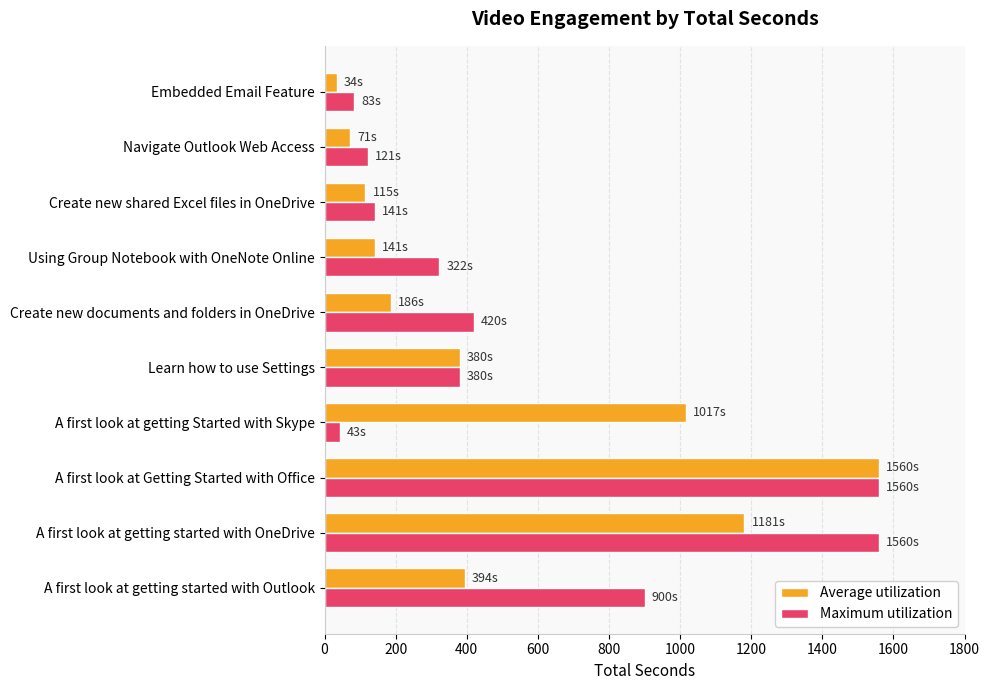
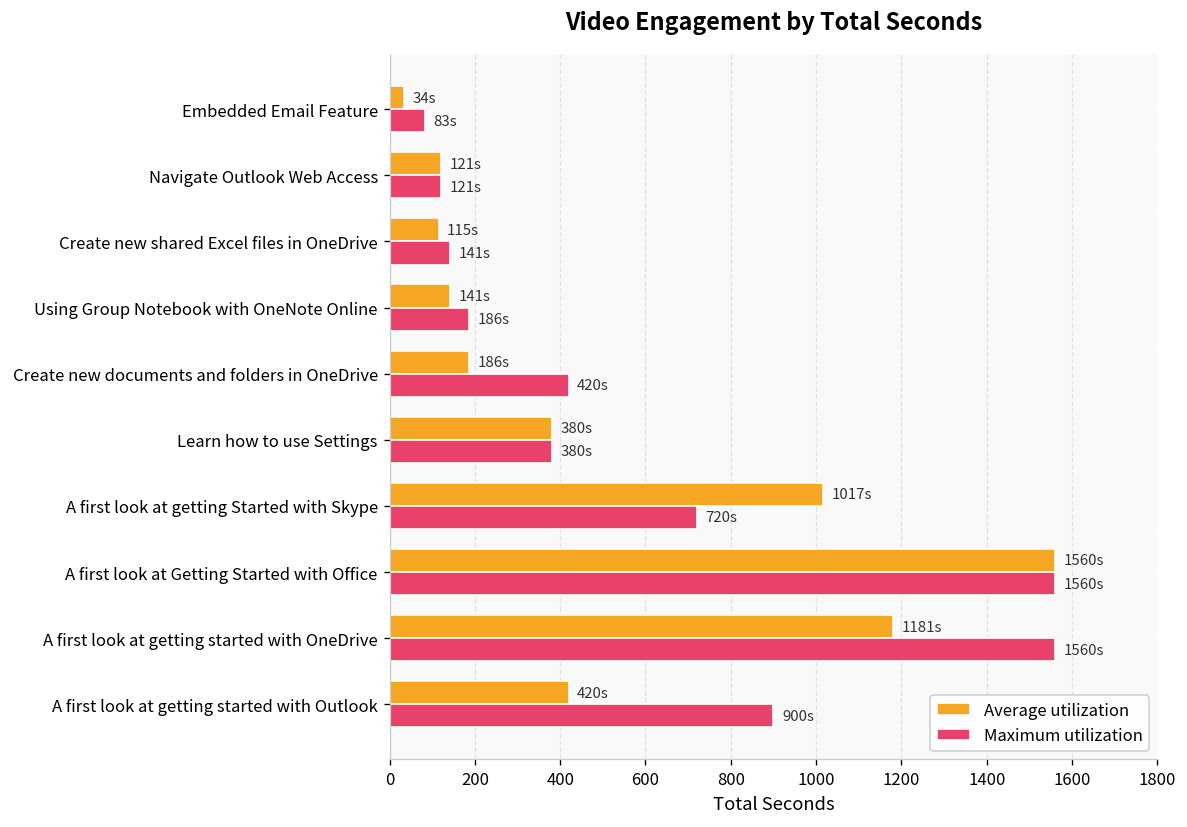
  {
    "Average utilization": {
      "Embedded Email Feature": "34s",
-     "Navigate Outlook Web Access": "71s",
+     "Navigate Outlook Web Access": "121s",
      "Create new shared Excel files in OneDrive": "115s",
      "Using Group Notebook with OneNote Online": "141s",
      "Create new documents and folders in OneDrive": "186s",
      "Learn how to use Settings": "380s",
      "A first look at getting Started with Skype": "1017s",
      "A first look at Getting Started with Office": "1560s",
      "A first look at getting started with OneDrive": "1181s",
-     "A first look at getting started with Outlook": "394s"
+     "A first look at getting started with Outlook": "420s"
    },
    "Maximum utilization": {
      "Embedded Email Feature": "83s",
      "Navigate Outlook Web Access": "121s",
      "Create new shared Excel files in OneDrive": "141s",
-     "Using Group Notebook with OneNote Online": "322s",
+     "Using Group Notebook with OneNote Online": "186s",
      "Create new documents and folders in OneDrive": "420s",
      "Learn how to use Settings": "380s",
-     "A first look at getting Started with Skype": "43s",
+     "A first look at getting Started with Skype": "720s",
      "A first look at Getting Started with Office": "1560s",
      "A first look at getting started with OneDrive": "1560s",
      "A first look at getting started with Outlook": "900s"
    }
  }
